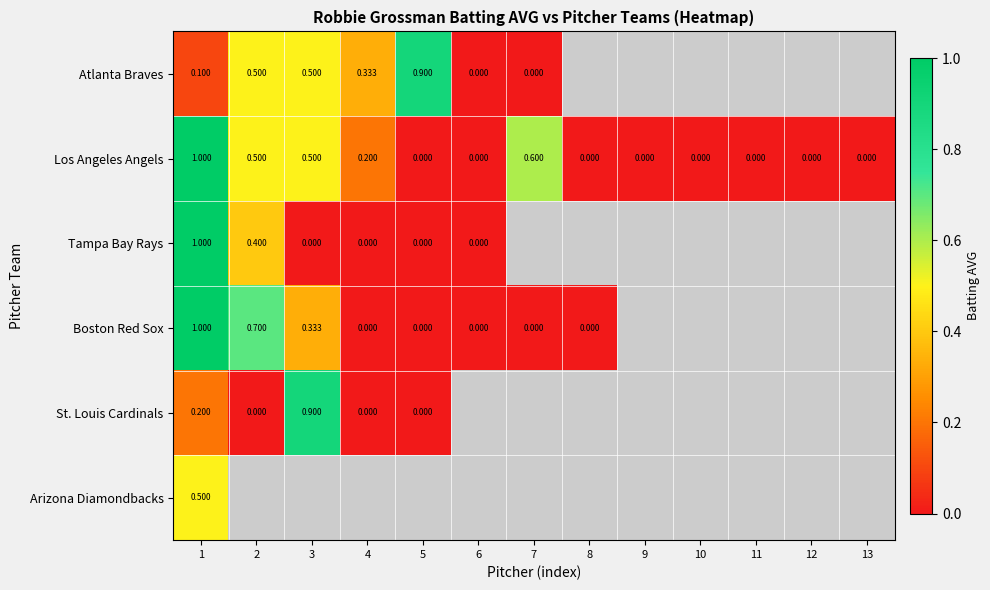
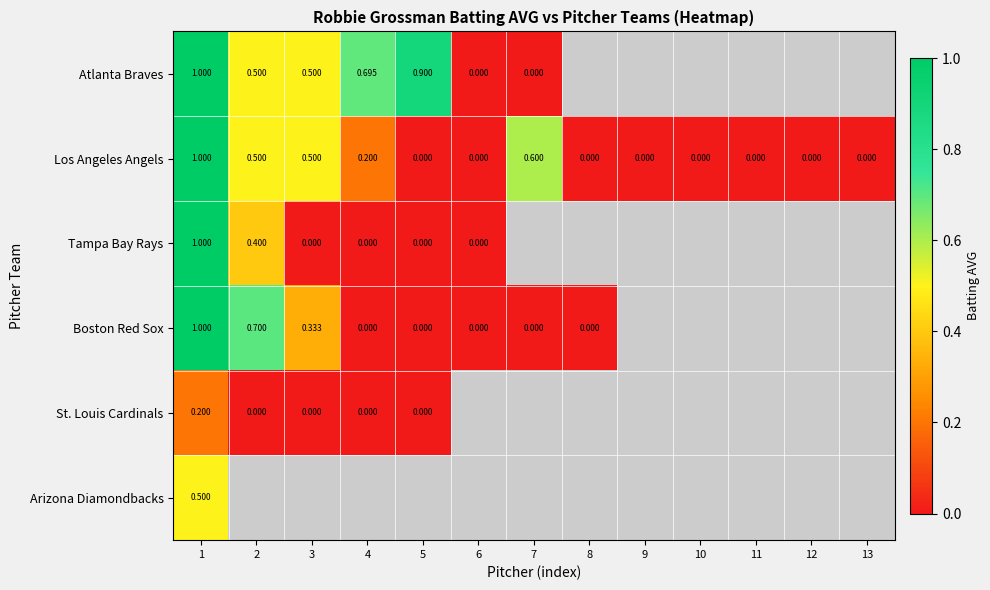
  {
    "Atlanta Braves": {
-     "1": 0.100,
+     "1": 1.000,
      "2": 0.500,
      "3": 0.500,
-     "4": 0.333,
+     "4": 0.695,
      "5": 0.900,
      "6": 0.000,
      "7": 0.000
    },
    "Los Angeles Angels": {
      "1": 1.000,
      "2": 0.500,
      "3": 0.500,
      "4": 0.200,
      "5": 0.000,
      "6": 0.000,
      "7": 0.600,
      "8": 0.000,
      "9": 0.000,
      "10": 0.000,
      "11": 0.000,
      "12": 0.000,
      "13": 0.000
    },
    "Tampa Bay Rays": {
      "1": 1.000,
      "2": 0.400,
      "3": 0.000,
      "4": 0.000,
      "5": 0.000,
      "6": 0.000
    },
    "Boston Red Sox": {
      "1": 1.000,
      "2": 0.700,
      "3": 0.333,
      "4": 0.000,
      "5": 0.000,
      "6": 0.000,
      "7": 0.000,
      "8": 0.000
    },
    "St. Louis Cardinals": {
      "1": 0.200,
      "2": 0.000,
-     "3": 0.900,
+     "3": 0.000,
      "4": 0.000,
      "5": 0.000
    },
    "Arizona Diamondbacks": {
      "1": 0.500
    }
  }
